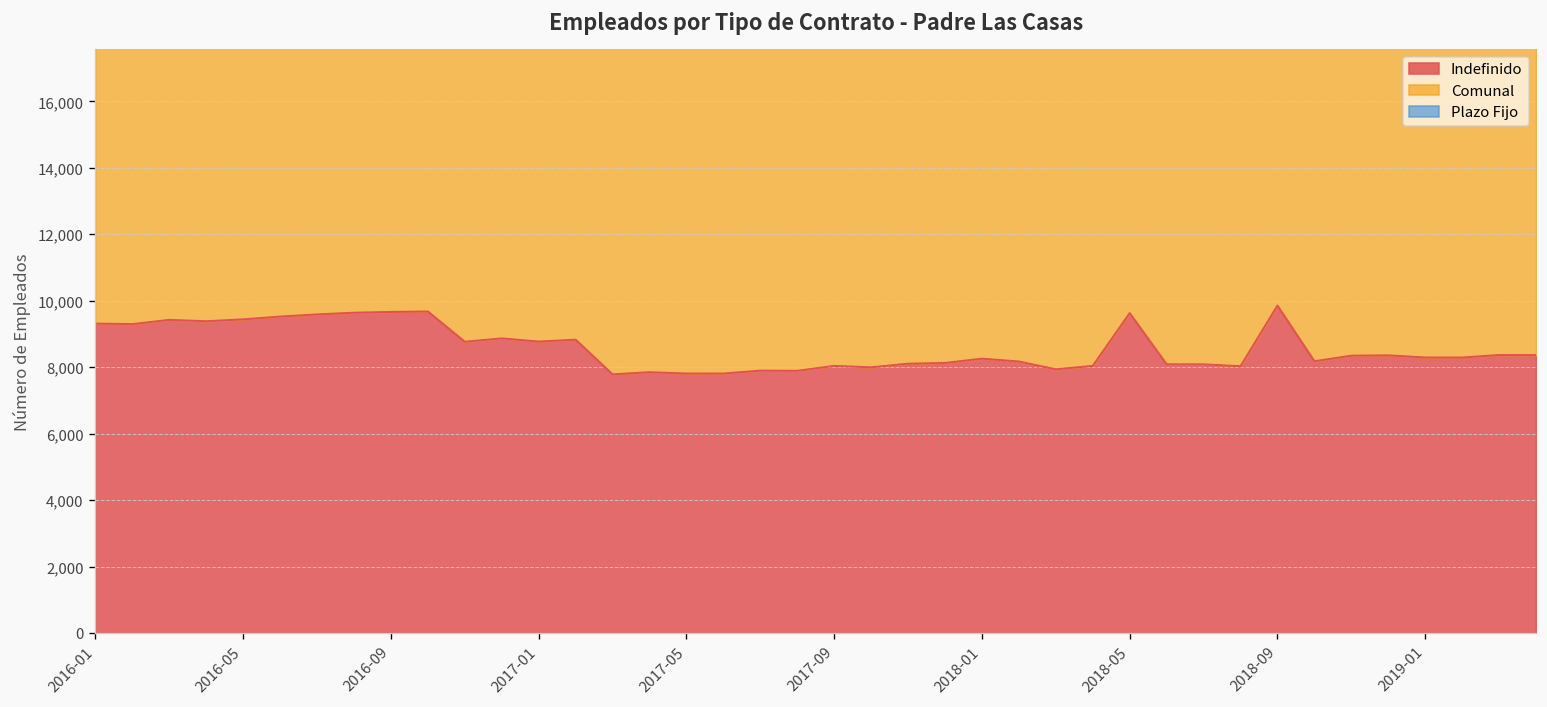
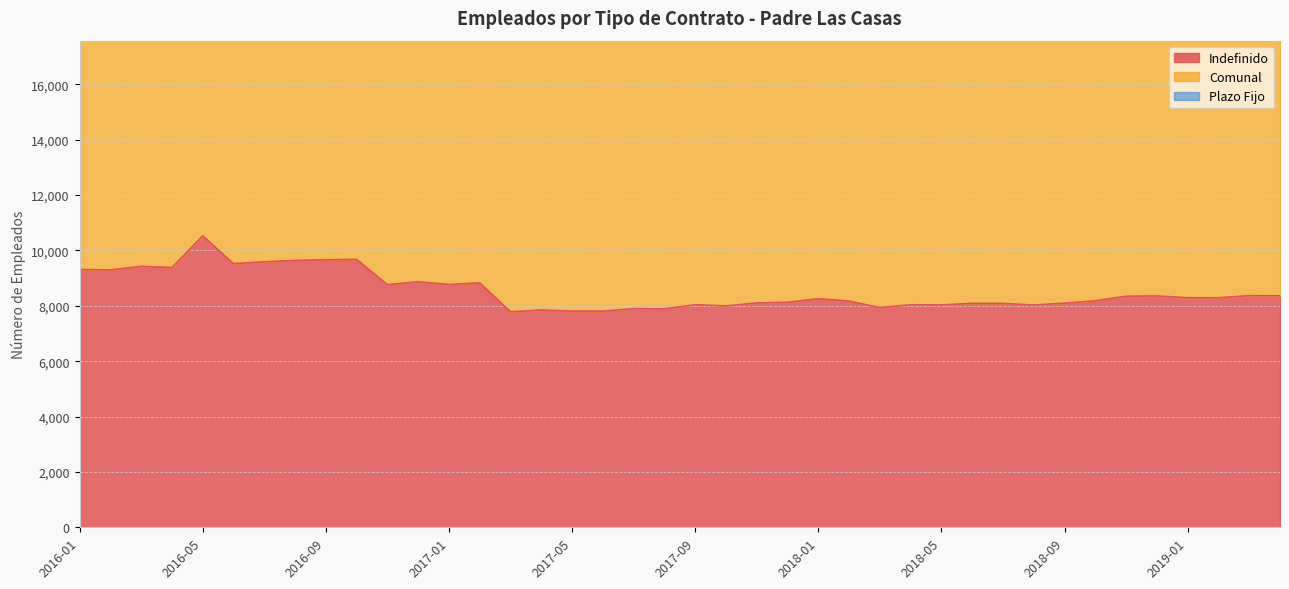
  {
    "Indefinido": {
      "2016-01": "9,300",
-     "2016-05": "9,400",
+     "2016-05": "10,500",
      "2016-09": "9,700",
      "2017-01": "8,800",
      "2017-05": "7,800",
      "2017-09": "8,000",
      "2018-01": "8,300",
-     "2018-05": "9,600",
-     "2018-09": "9,900",
+     "2018-05": "8,000",
+     "2018-09": "8,100",
      "2019-01": "8,300"
    }
  }
